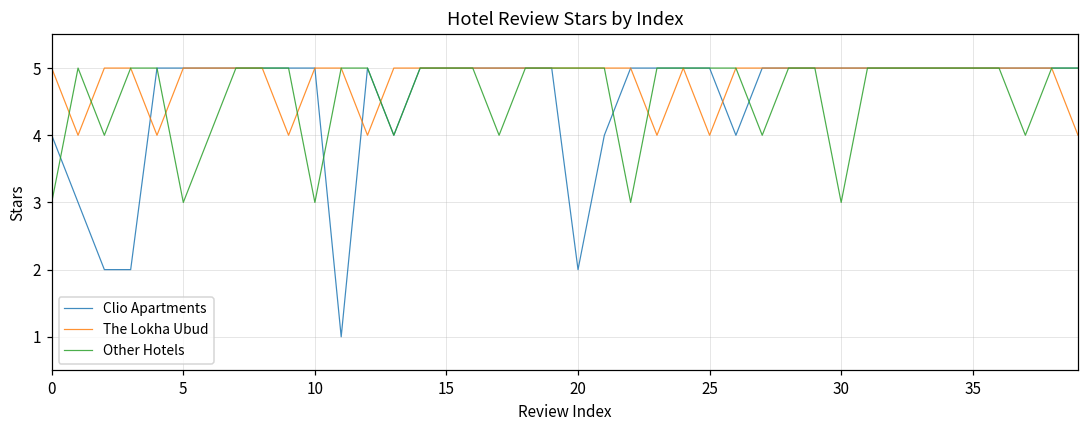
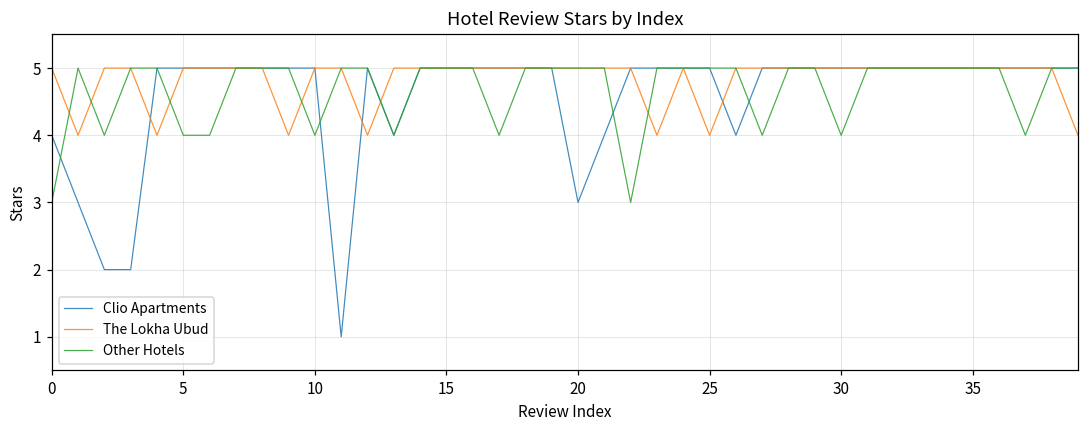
  {
    "Clio Apartments": {
      "0": 4,
-     "20": 2
+     "20": 3
    },
    "The Lokha Ubud": {
      "0": 5,
      "25": 4
    },
    "Other Hotels": {
      "0": 3,
-     "5": 3,
-     "10": 3,
-     "30": 3
+     "5": 4,
+     "10": 4,
+     "30": 4
    }
  }
